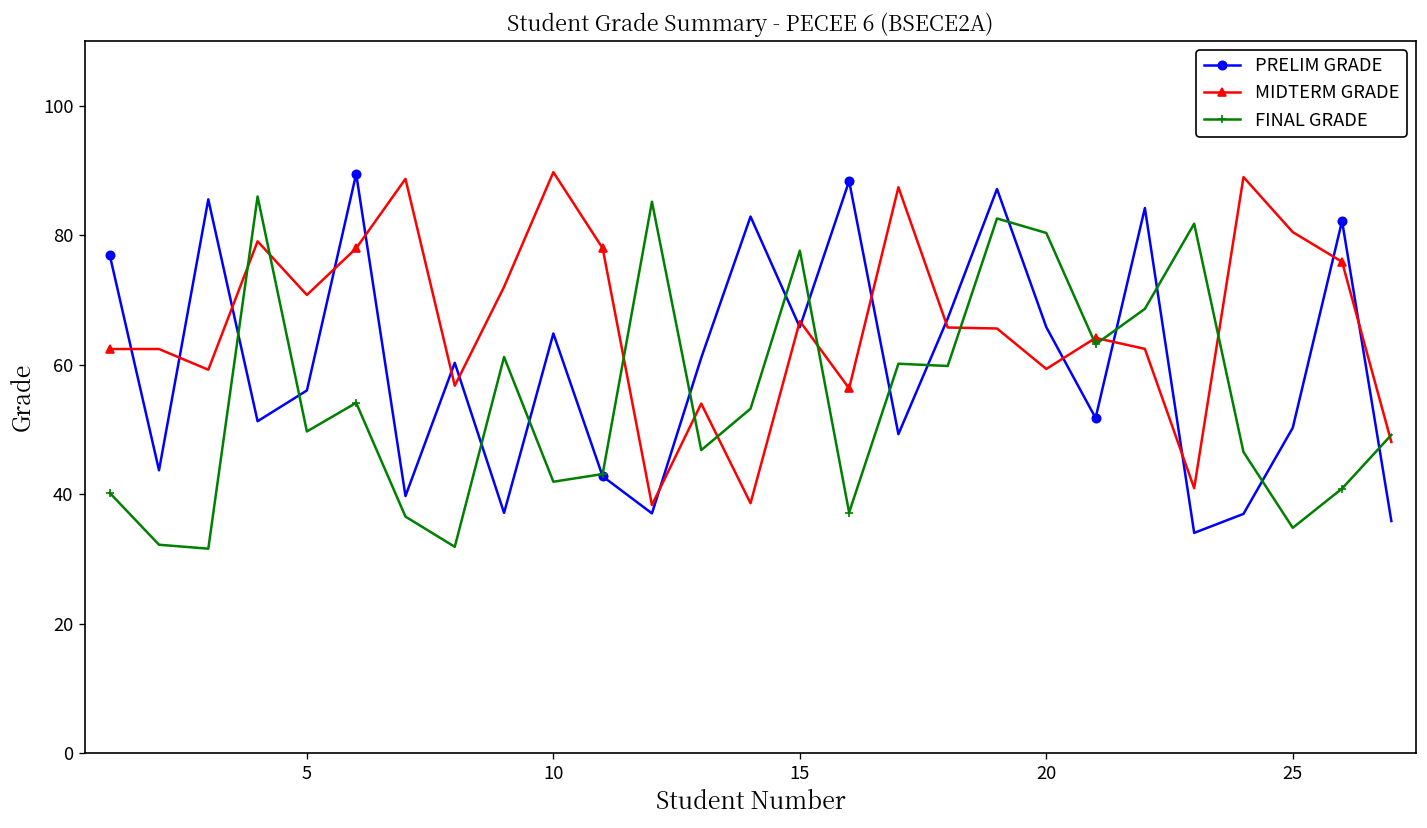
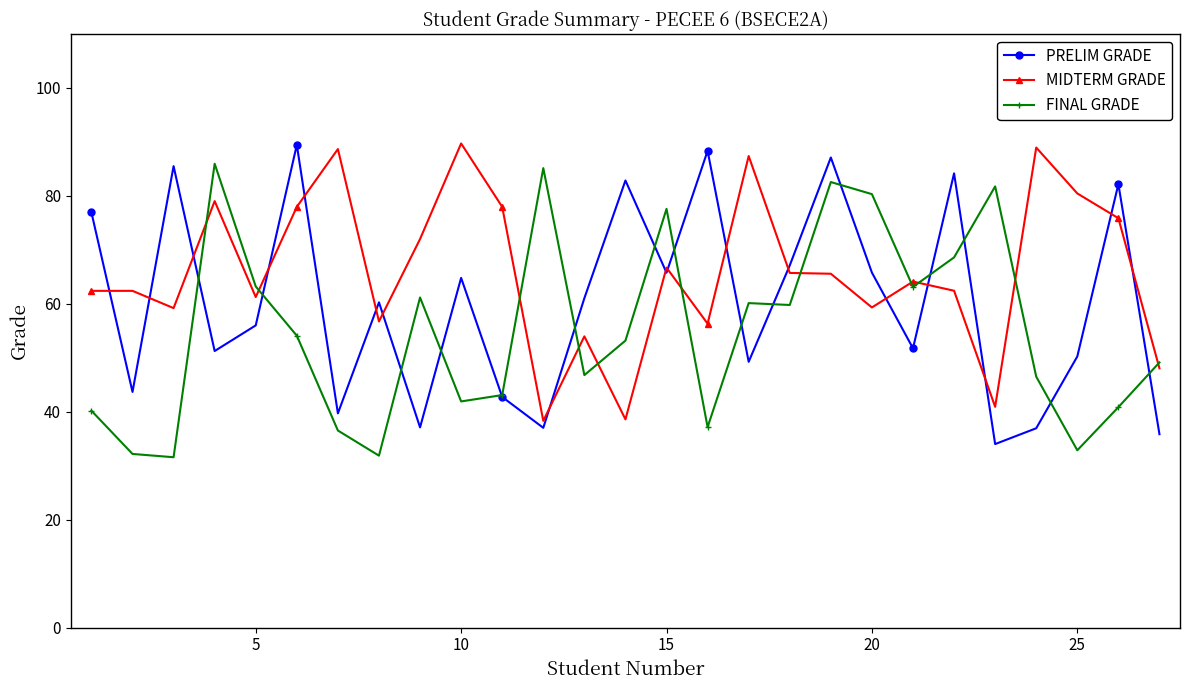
  {
    "PRELIM GRADE": {
      "5": 56,
      "10": 65,
      "15": 66,
      "20": 66,
      "25": 50
    },
    "MIDTERM GRADE": {
-     "5": 71,
+     "5": 61,
      "10": 90,
      "15": 67,
      "20": 59,
      "25": 80
    },
    "FINAL GRADE": {
-     "5": 50,
+     "5": 63,
      "10": 42,
      "15": 78,
      "20": 80,
-     "25": 35
+     "25": 33
    }
  }
